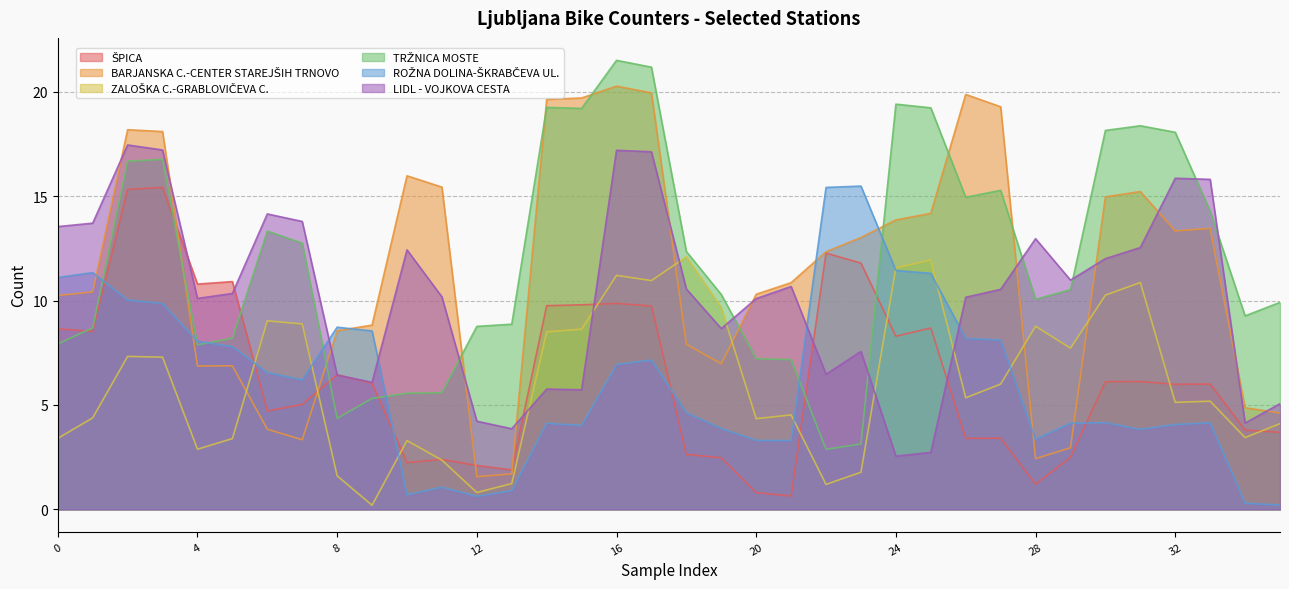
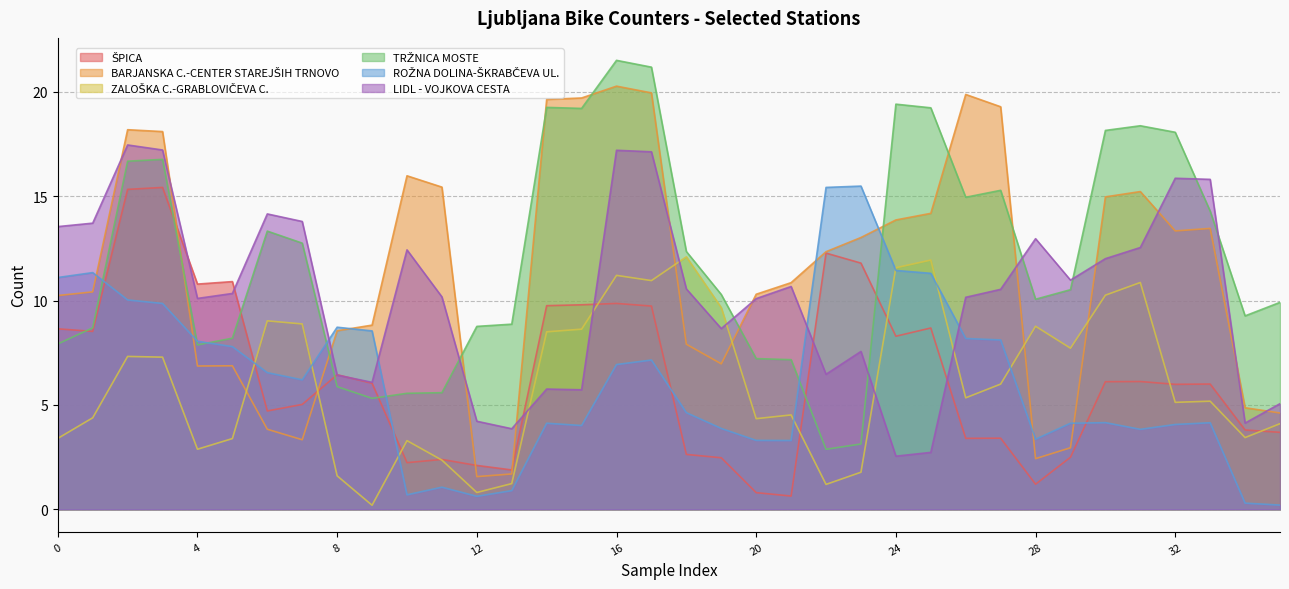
  {
    "TRŽNICA MOSTE": {
      "0": 7.9,
      "4": 7.9,
-     "8": 4.4,
+     "8": 5.9,
      "12": 8.8,
      "16": 21.5,
      "20": 7.2,
      "24": 19.4,
      "28": 10.1,
      "32": 18.1
    },
    "ROŽNA DOLINA-ŠKRABČEVA UL.": {
      "0": 11.1,
      "4": 8.1,
      "8": 8.7,
      "12": 0.6,
      "16": 6.9,
      "20": 3.3,
      "24": 11.4,
      "28": 3.4,
      "32": 4.1
    },
    "LIDL - VOJKOVA CESTA": {
      "0": 13.5,
      "4": 10.1,
      "12": 4.2,
      "16": 17.2,
      "20": 10.1,
      "24": 2.5,
      "28": 13.0,
      "32": 15.9
    }
  }
